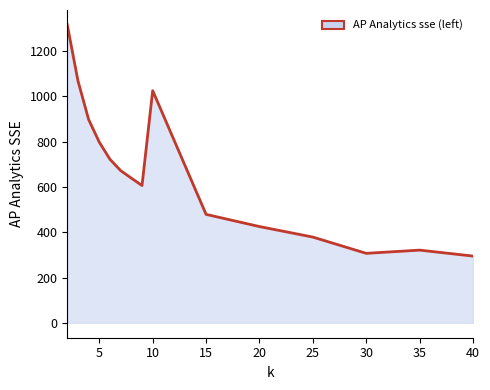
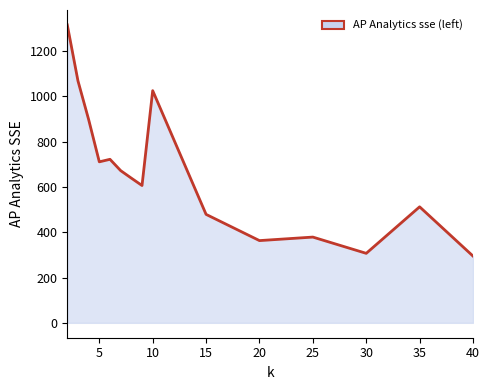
  {
-   "5": 800,
+   "5": 710,
    "10": 1020,
    "15": 480,
-   "20": 420,
+   "20": 360,
    "25": 380,
    "30": 310,
-   "35": 320,
+   "35": 510,
    "40": 290
  }
